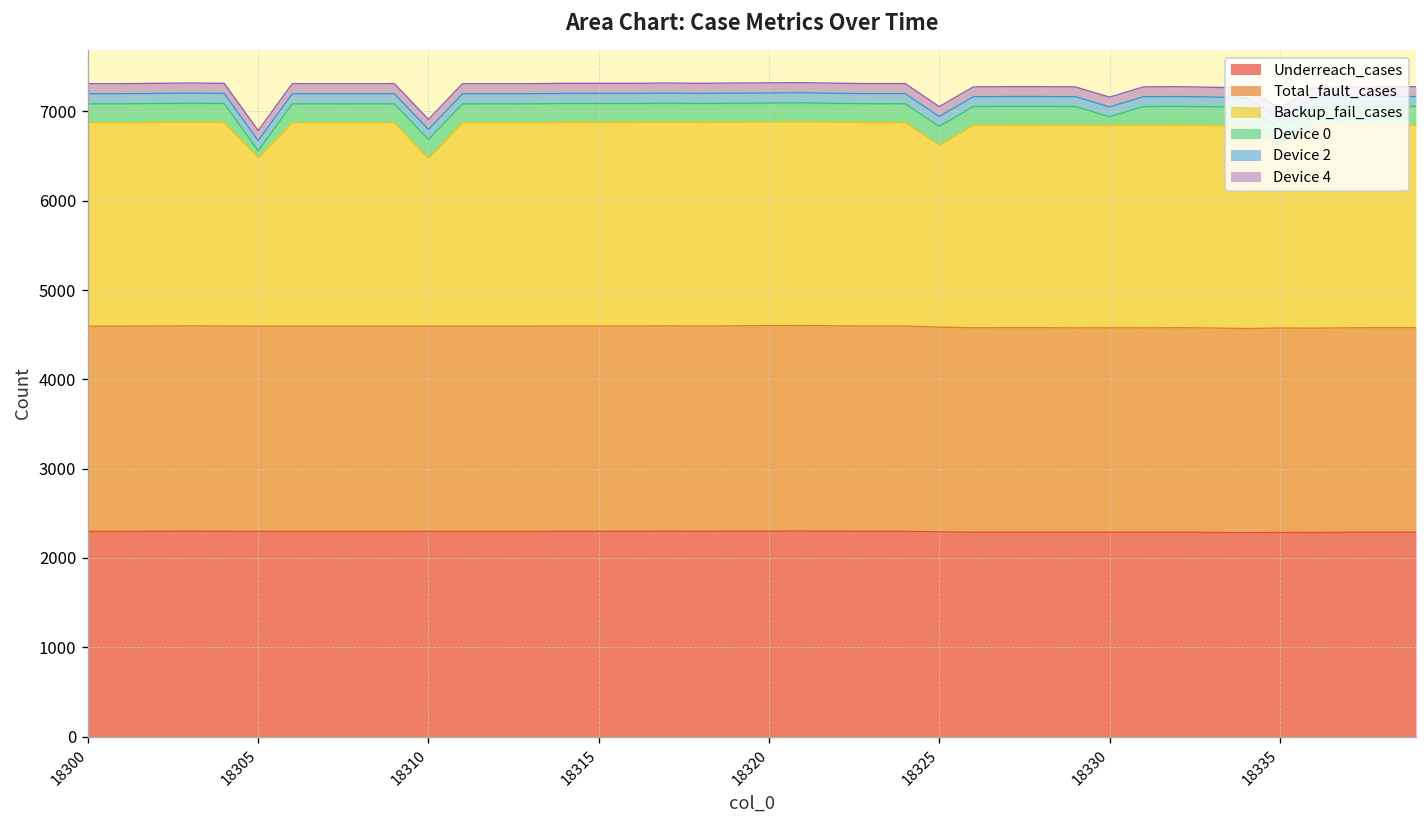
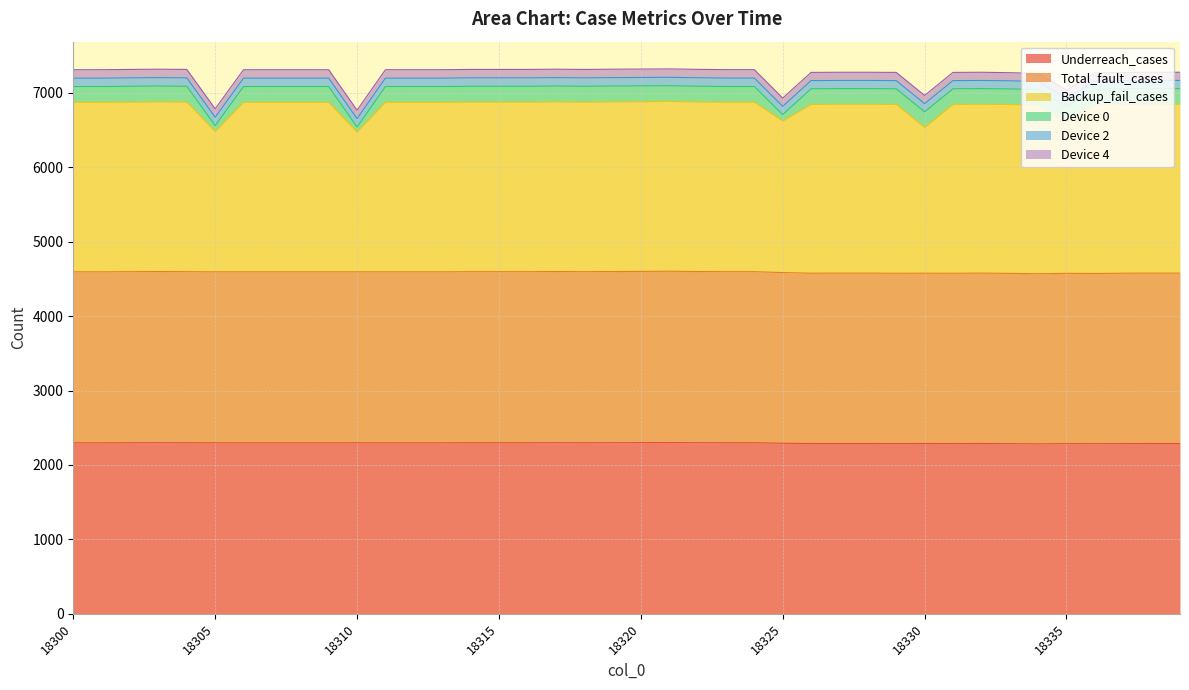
  {
    "Backup_fail_cases": {
      "18300": 2300,
      "18305": 1900,
      "18310": 1900,
      "18315": 2300,
      "18320": 2300,
      "18325": 2000,
-     "18330": 2300
+     "18330": 2000
    },
    "Device 0": {
      "18300": 200,
      "18305": 100,
-     "18310": 200,
+     "18310": 100,
      "18315": 200,
      "18320": 200,
-     "18325": 200,
-     "18330": 100
+     "18325": 100,
+     "18330": 200
    },
    "Device 2": {
      "18300": 100,
      "18305": 100,
      "18310": 100,
      "18315": 100,
      "18320": 100,
      "18325": 100,
      "18330": 100
    },
    "Device 4": {
      "18300": 100,
      "18305": 100,
      "18310": 100,
      "18315": 100,
      "18320": 100,
      "18325": 100,
      "18330": 100
    }
  }
